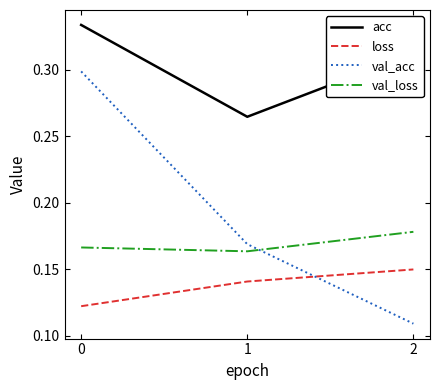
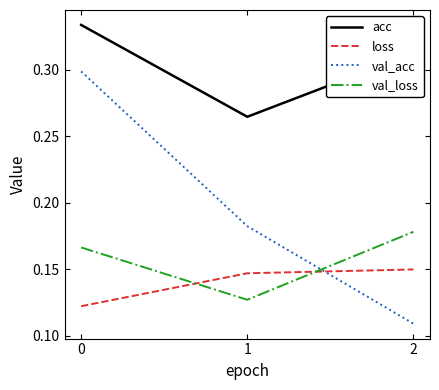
  {
    "acc": {
      "0": 0.334,
      "1": 0.265
    },
    "loss": {
      "0": 0.122,
-     "1": 0.141,
+     "1": 0.147,
      "2": 0.150
    },
    "val_acc": {
      "0": 0.299,
-     "1": 0.169,
+     "1": 0.182,
      "2": 0.109
    },
    "val_loss": {
      "0": 0.166,
-     "1": 0.164,
+     "1": 0.127,
      "2": 0.178
    }
  }
